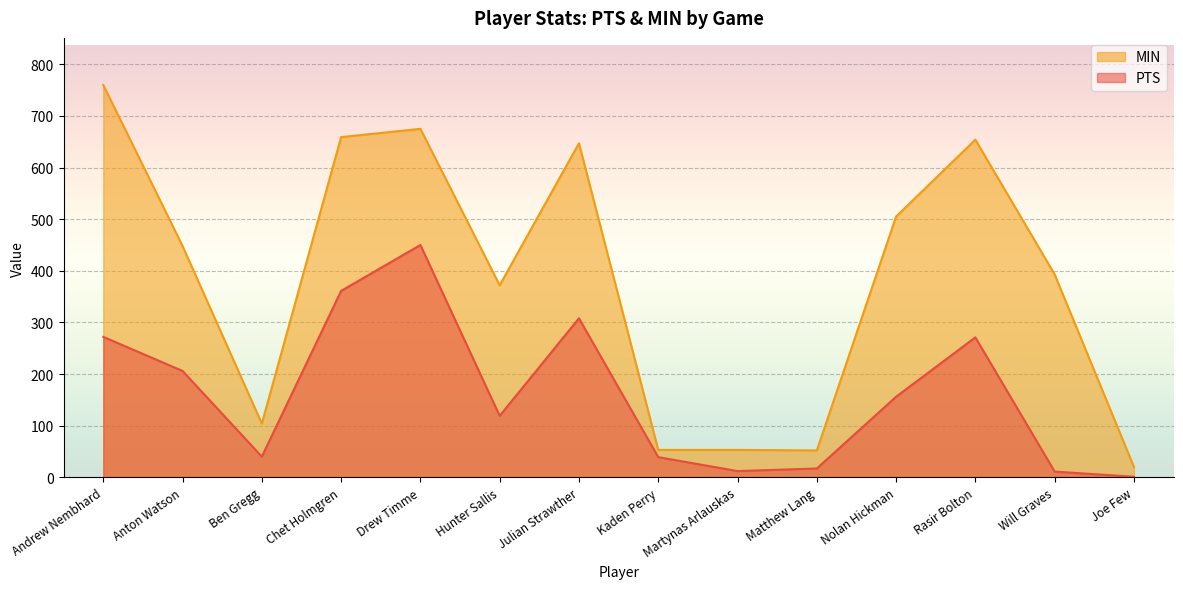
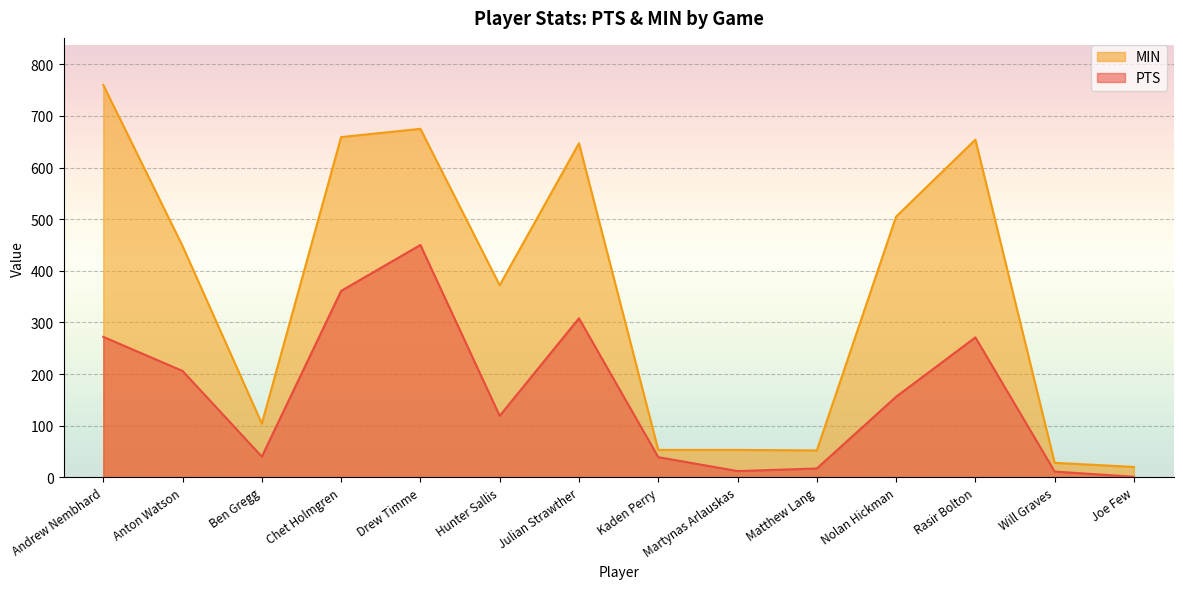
  {
    "MIN": {
      "Andrew Nembhard": 760,
      "Anton Watson": 450,
      "Ben Gregg": 100,
      "Chet Holmgren": 660,
      "Drew Timme": 680,
      "Hunter Sallis": 370,
      "Julian Strawther": 650,
      "Kaden Perry": 50,
      "Martynas Arlauskas": 50,
      "Matthew Lang": 50,
      "Nolan Hickman": 510,
      "Rasir Bolton": 650,
-     "Will Graves": 390,
+     "Will Graves": 30,
      "Joe Few": 20
    },
    "PTS": {
      "Andrew Nembhard": 270,
      "Anton Watson": 210,
      "Ben Gregg": 40,
      "Chet Holmgren": 360,
      "Drew Timme": 450,
      "Hunter Sallis": 120,
      "Julian Strawther": 310,
      "Kaden Perry": 40,
      "Martynas Arlauskas": 10,
      "Matthew Lang": 20,
      "Nolan Hickman": 160,
      "Rasir Bolton": 270,
      "Will Graves": 10,
      "Joe Few": 0
    }
  }
